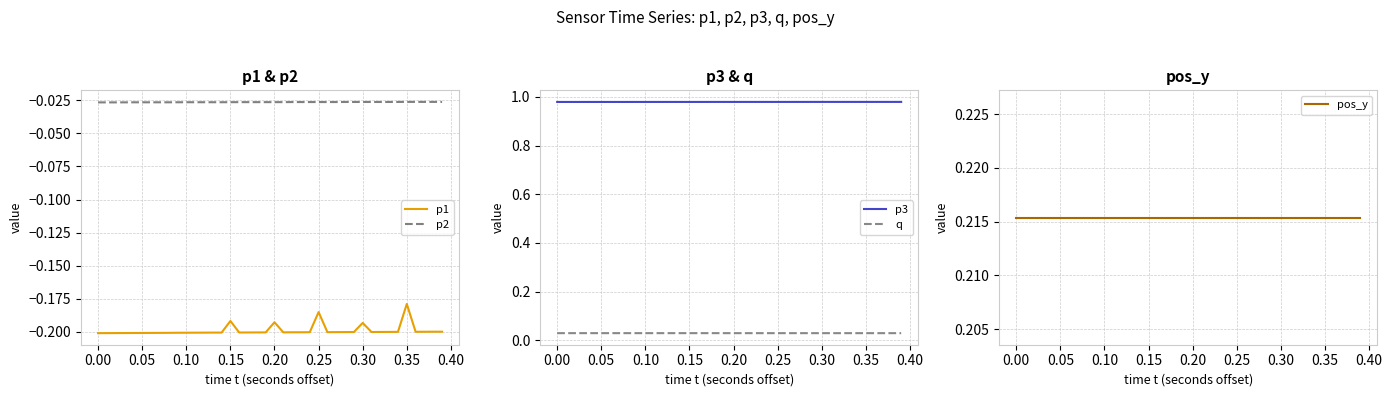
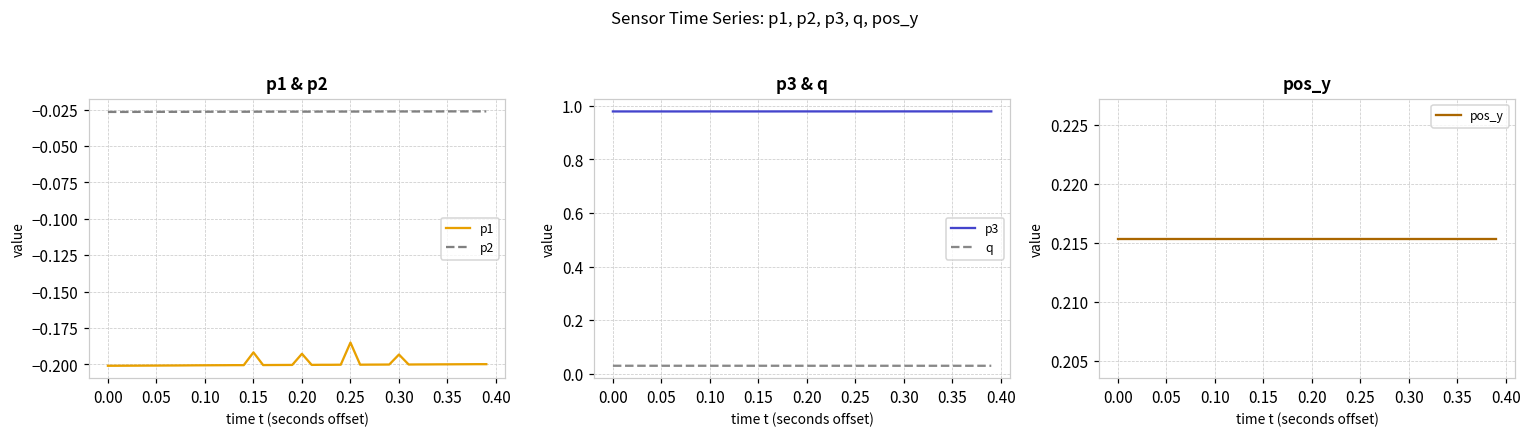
  {
    "p1 & p2": {
      "p1": {
        "0.00": -0.201,
        "0.05": -0.201,
        "0.10": -0.201,
        "0.15": -0.192,
        "0.20": -0.193,
        "0.25": -0.185,
        "0.30": -0.193,
-       "0.35": -0.179
+       "0.35": -0.200
      },
      "p2": {
        "0.00": -0.027,
        "0.05": -0.027,
        "0.10": -0.026,
        "0.15": -0.026,
        "0.20": -0.026,
        "0.25": -0.026,
        "0.30": -0.026,
        "0.35": -0.026
      }
    },
    "p3 & q": {
      "p3": {
        "0.00": 0.98,
        "0.05": 0.98,
        "0.10": 0.98,
        "0.15": 0.98,
        "0.20": 0.98,
        "0.25": 0.98,
        "0.30": 0.98,
        "0.35": 0.98
      },
      "q": {
        "0.00": 0.03,
        "0.05": 0.03,
        "0.10": 0.03,
        "0.15": 0.03,
        "0.20": 0.03,
        "0.25": 0.03,
        "0.30": 0.03,
        "0.35": 0.03
      }
    },
    "pos_y": {
      "0.00": 0.2154,
      "0.05": 0.2154,
      "0.10": 0.2154,
      "0.15": 0.2154,
      "0.20": 0.2154,
      "0.25": 0.2154,
      "0.30": 0.2154,
      "0.35": 0.2154
    }
  }
